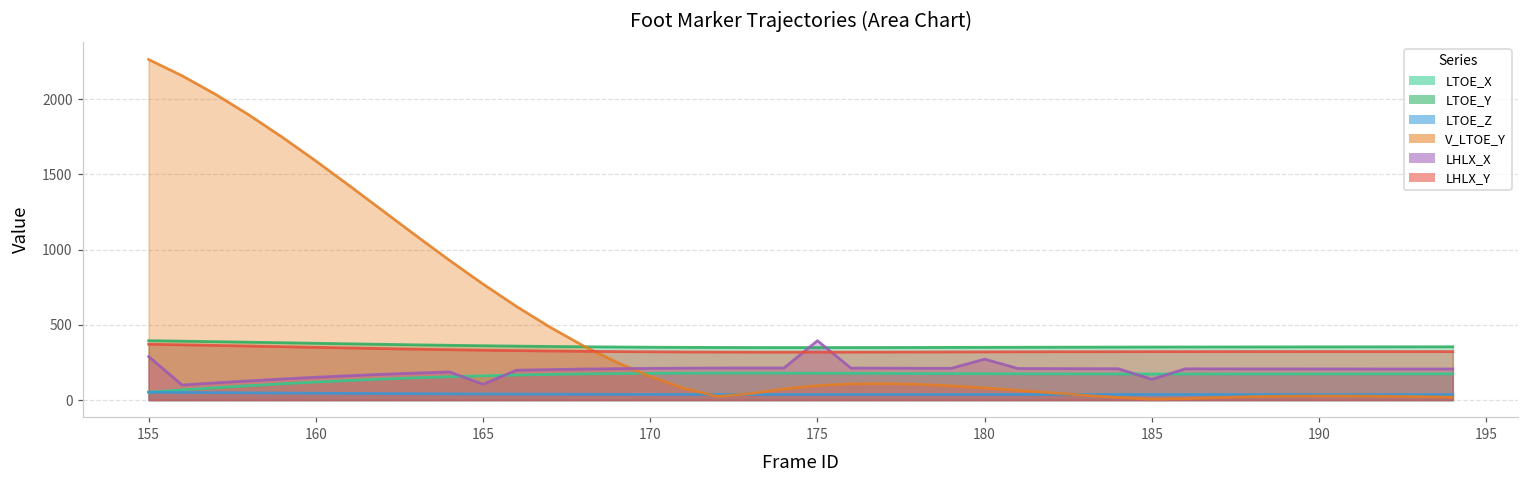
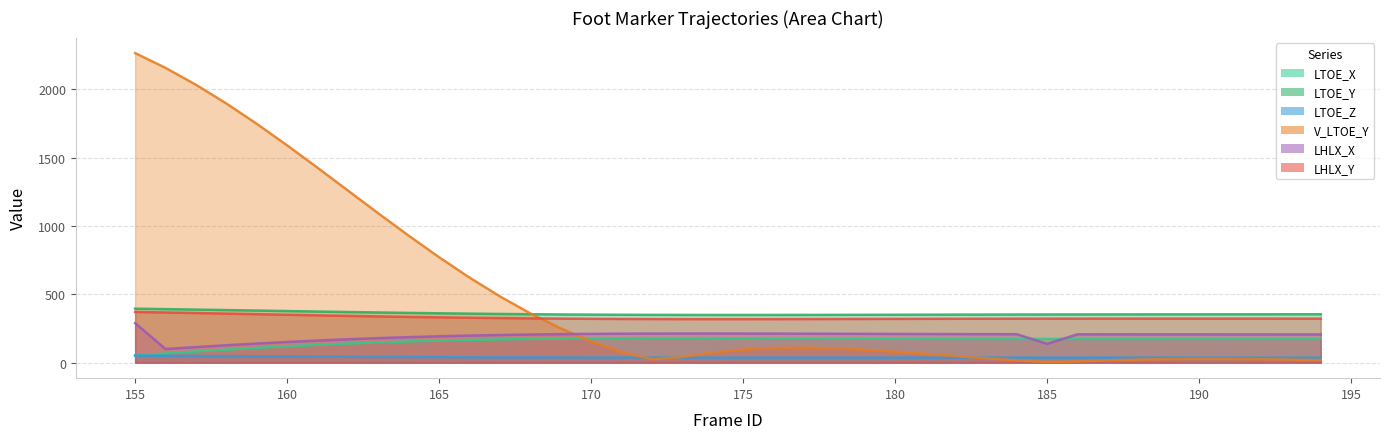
  {
    "LHLX_X": {
      "155": 290,
      "160": 150,
-     "165": 100,
+     "165": 190,
      "170": 210,
-     "175": 390,
-     "180": 270,
+     "175": 210,
+     "180": 210,
      "185": 140,
      "190": 210
    }
  }
